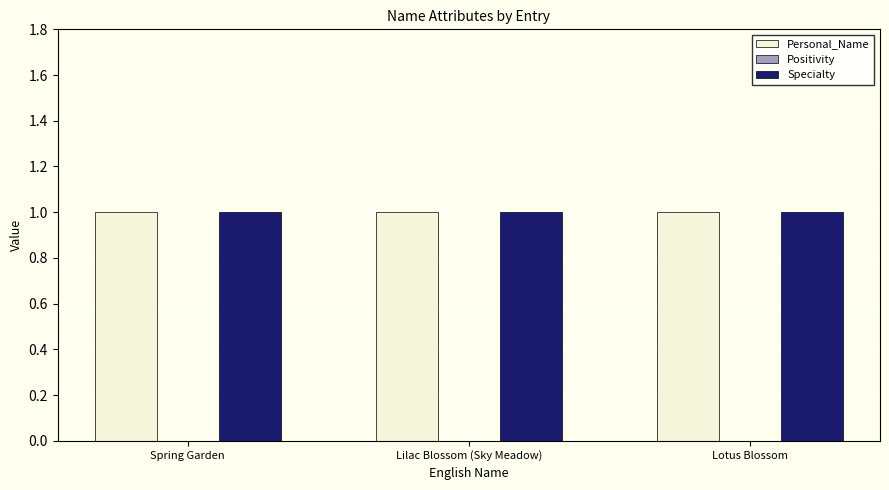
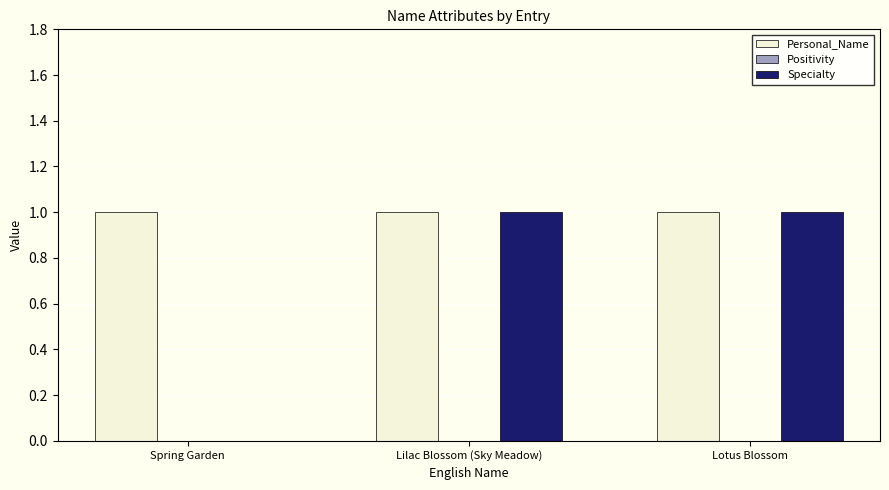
  {
    "Personal_Name": {
      "Spring Garden": 1,
      "Lilac Blossom (Sky Meadow)": 1,
      "Lotus Blossom": 1
    },
    "Positivity": {
      "Spring Garden": 0,
      "Lilac Blossom (Sky Meadow)": 0,
      "Lotus Blossom": 0
    },
    "Specialty": {
-     "Spring Garden": 1,
+     "Spring Garden": 0,
      "Lilac Blossom (Sky Meadow)": 1,
      "Lotus Blossom": 1
    }
  }
